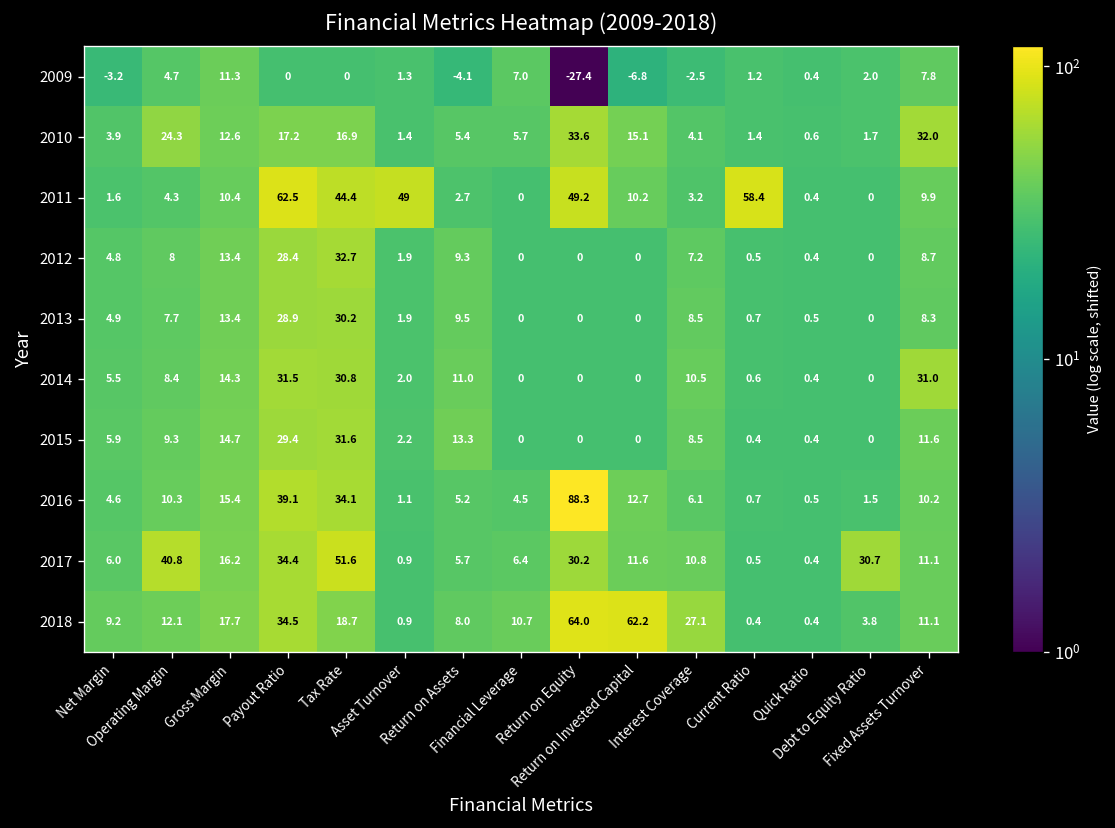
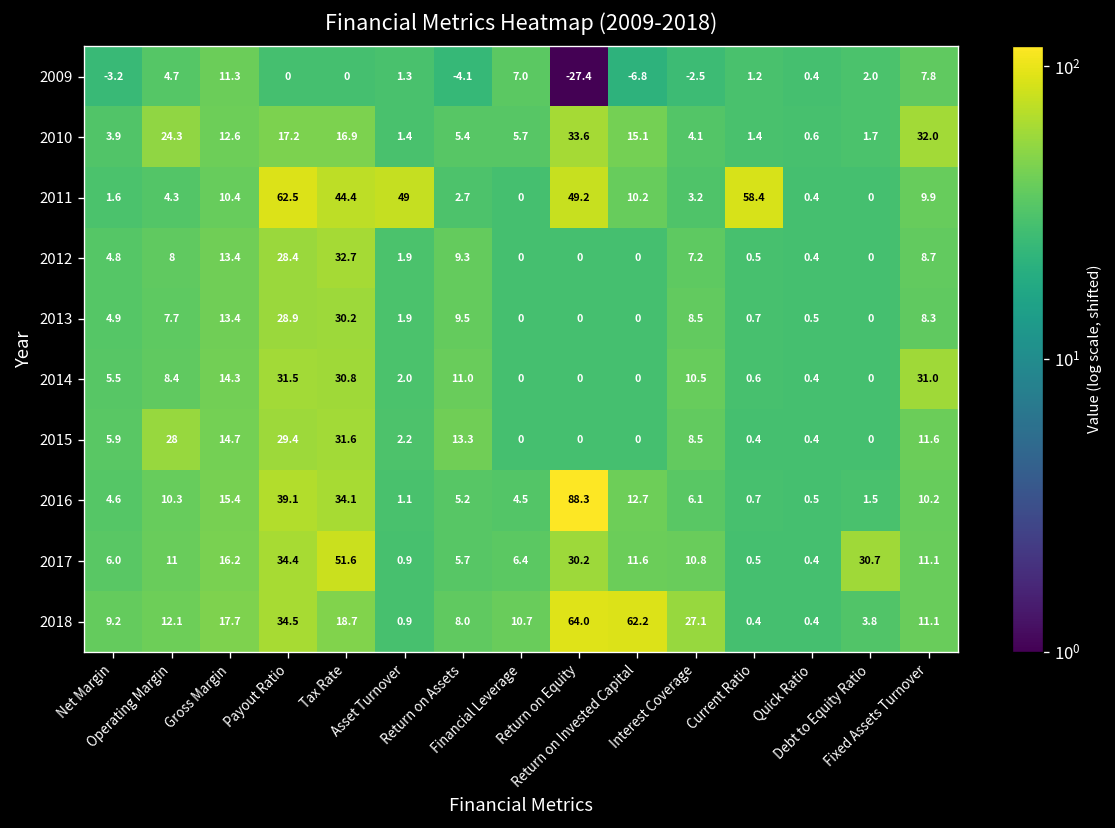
  {
    "2009": {
      "Net Margin": -3.2,
      "Operating Margin": 4.7,
      "Gross Margin": 11.3,
      "Payout Ratio": 0,
      "Tax Rate": 0,
      "Asset Turnover": 1.3,
      "Return on Assets": -4.1,
      "Financial Leverage": 7.0,
      "Return on Equity": -27.4,
      "Return on Invested Capital": -6.8,
      "Interest Coverage": -2.5,
      "Current Ratio": 1.2,
      "Quick Ratio": 0.4,
      "Debt to Equity Ratio": 2.0,
      "Fixed Assets Turnover": 7.8
    },
    "2010": {
      "Net Margin": 3.9,
      "Operating Margin": 24.3,
      "Gross Margin": 12.6,
      "Payout Ratio": 17.2,
      "Tax Rate": 16.9,
      "Asset Turnover": 1.4,
      "Return on Assets": 5.4,
      "Financial Leverage": 5.7,
      "Return on Equity": 33.6,
      "Return on Invested Capital": 15.1,
      "Interest Coverage": 4.1,
      "Current Ratio": 1.4,
      "Quick Ratio": 0.6,
      "Debt to Equity Ratio": 1.7,
      "Fixed Assets Turnover": 32.0
    },
    "2011": {
      "Net Margin": 1.6,
      "Operating Margin": 4.3,
      "Gross Margin": 10.4,
      "Payout Ratio": 62.5,
      "Tax Rate": 44.4,
      "Asset Turnover": 49,
      "Return on Assets": 2.7,
      "Financial Leverage": 0,
      "Return on Equity": 49.2,
      "Return on Invested Capital": 10.2,
      "Interest Coverage": 3.2,
      "Current Ratio": 58.4,
      "Quick Ratio": 0.4,
      "Debt to Equity Ratio": 0,
      "Fixed Assets Turnover": 9.9
    },
    "2012": {
      "Net Margin": 4.8,
      "Operating Margin": 8,
      "Gross Margin": 13.4,
      "Payout Ratio": 28.4,
      "Tax Rate": 32.7,
      "Asset Turnover": 1.9,
      "Return on Assets": 9.3,
      "Financial Leverage": 0,
      "Return on Equity": 0,
      "Return on Invested Capital": 0,
      "Interest Coverage": 7.2,
      "Current Ratio": 0.5,
      "Quick Ratio": 0.4,
      "Debt to Equity Ratio": 0,
      "Fixed Assets Turnover": 8.7
    },
    "2013": {
      "Net Margin": 4.9,
      "Operating Margin": 7.7,
      "Gross Margin": 13.4,
      "Payout Ratio": 28.9,
      "Tax Rate": 30.2,
      "Asset Turnover": 1.9,
      "Return on Assets": 9.5,
      "Financial Leverage": 0,
      "Return on Equity": 0,
      "Return on Invested Capital": 0,
      "Interest Coverage": 8.5,
      "Current Ratio": 0.7,
      "Quick Ratio": 0.5,
      "Debt to Equity Ratio": 0,
      "Fixed Assets Turnover": 8.3
    },
    "2014": {
      "Net Margin": 5.5,
      "Operating Margin": 8.4,
      "Gross Margin": 14.3,
      "Payout Ratio": 31.5,
      "Tax Rate": 30.8,
      "Asset Turnover": 2.0,
      "Return on Assets": 11.0,
      "Financial Leverage": 0,
      "Return on Equity": 0,
      "Return on Invested Capital": 0,
      "Interest Coverage": 10.5,
      "Current Ratio": 0.6,
      "Quick Ratio": 0.4,
      "Debt to Equity Ratio": 0,
      "Fixed Assets Turnover": 31.0
    },
    "2015": {
      "Net Margin": 5.9,
-     "Operating Margin": 9.3,
+     "Operating Margin": 28,
      "Gross Margin": 14.7,
      "Payout Ratio": 29.4,
      "Tax Rate": 31.6,
      "Asset Turnover": 2.2,
      "Return on Assets": 13.3,
      "Financial Leverage": 0,
      "Return on Equity": 0,
      "Return on Invested Capital": 0,
      "Interest Coverage": 8.5,
      "Current Ratio": 0.4,
      "Quick Ratio": 0.4,
      "Debt to Equity Ratio": 0,
      "Fixed Assets Turnover": 11.6
    },
    "2016": {
      "Net Margin": 4.6,
      "Operating Margin": 10.3,
      "Gross Margin": 15.4,
      "Payout Ratio": 39.1,
      "Tax Rate": 34.1,
      "Asset Turnover": 1.1,
      "Return on Assets": 5.2,
      "Financial Leverage": 4.5,
      "Return on Equity": 88.3,
      "Return on Invested Capital": 12.7,
      "Interest Coverage": 6.1,
      "Current Ratio": 0.7,
      "Quick Ratio": 0.5,
      "Debt to Equity Ratio": 1.5,
      "Fixed Assets Turnover": 10.2
    },
    "2017": {
      "Net Margin": 6.0,
-     "Operating Margin": 40.8,
+     "Operating Margin": 11,
      "Gross Margin": 16.2,
      "Payout Ratio": 34.4,
      "Tax Rate": 51.6,
      "Asset Turnover": 0.9,
      "Return on Assets": 5.7,
      "Financial Leverage": 6.4,
      "Return on Equity": 30.2,
      "Return on Invested Capital": 11.6,
      "Interest Coverage": 10.8,
      "Current Ratio": 0.5,
      "Quick Ratio": 0.4,
      "Debt to Equity Ratio": 30.7,
      "Fixed Assets Turnover": 11.1
    },
    "2018": {
      "Net Margin": 9.2,
      "Operating Margin": 12.1,
      "Gross Margin": 17.7,
      "Payout Ratio": 34.5,
      "Tax Rate": 18.7,
      "Asset Turnover": 0.9,
      "Return on Assets": 8.0,
      "Financial Leverage": 10.7,
      "Return on Equity": 64.0,
      "Return on Invested Capital": 62.2,
      "Interest Coverage": 27.1,
      "Current Ratio": 0.4,
      "Quick Ratio": 0.4,
      "Debt to Equity Ratio": 3.8,
      "Fixed Assets Turnover": 11.1
    }
  }
